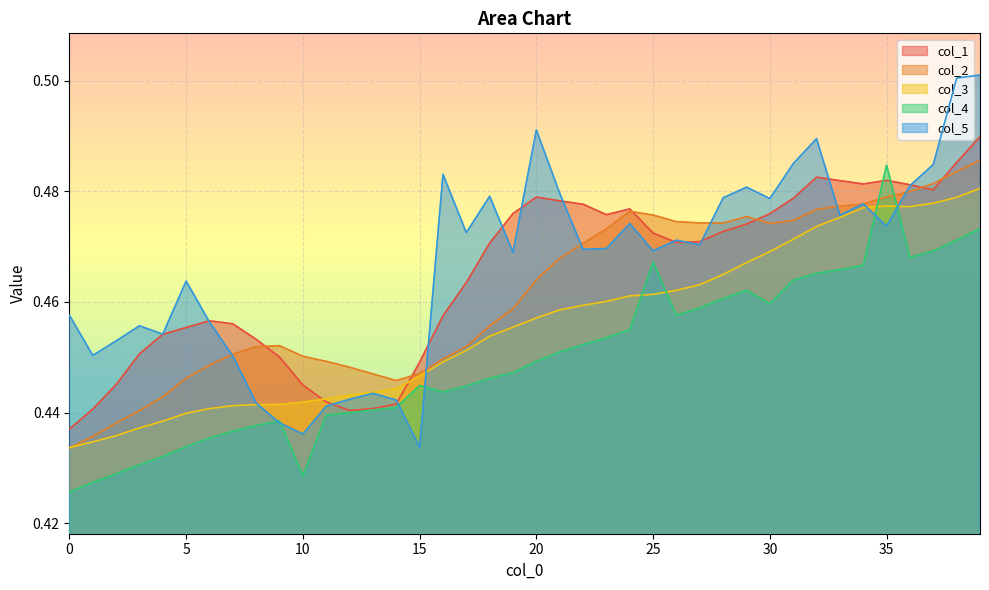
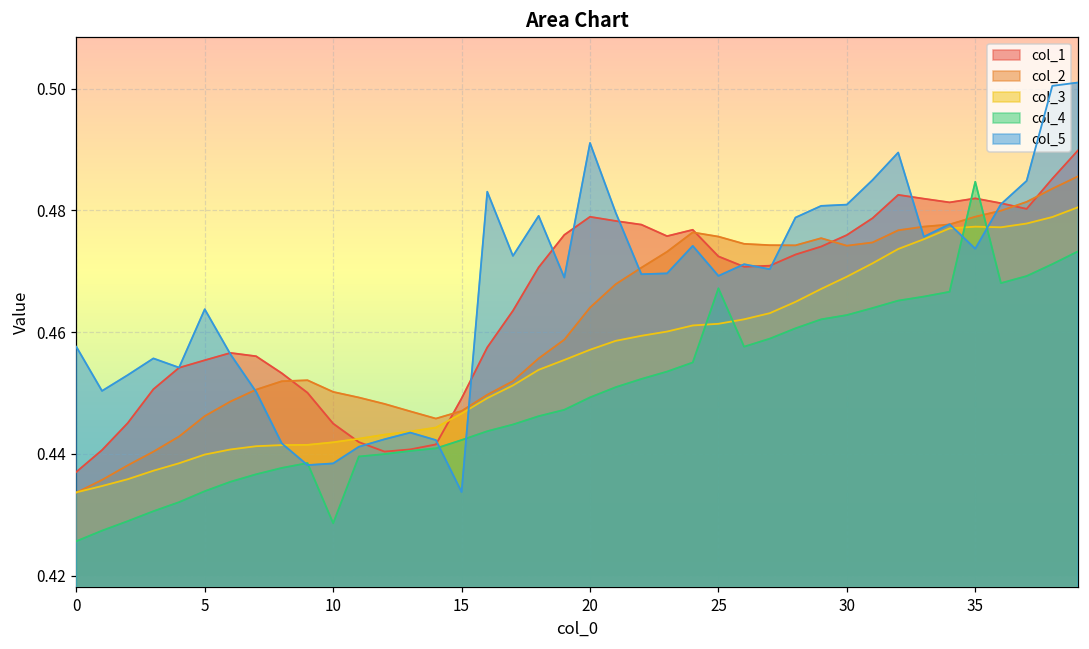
  {
    "col_4": {
      "0": 0.426,
      "5": 0.434,
      "10": 0.429,
-     "15": 0.445,
+     "15": 0.442,
      "20": 0.449,
      "25": 0.467,
-     "30": 0.460,
+     "30": 0.463,
      "35": 0.485
    },
    "col_5": {
      "0": 0.458,
      "5": 0.464,
-     "10": 0.436,
+     "10": 0.438,
      "15": 0.434,
      "20": 0.491,
      "25": 0.469,
-     "30": 0.479,
+     "30": 0.481,
      "35": 0.474
    }
  }
